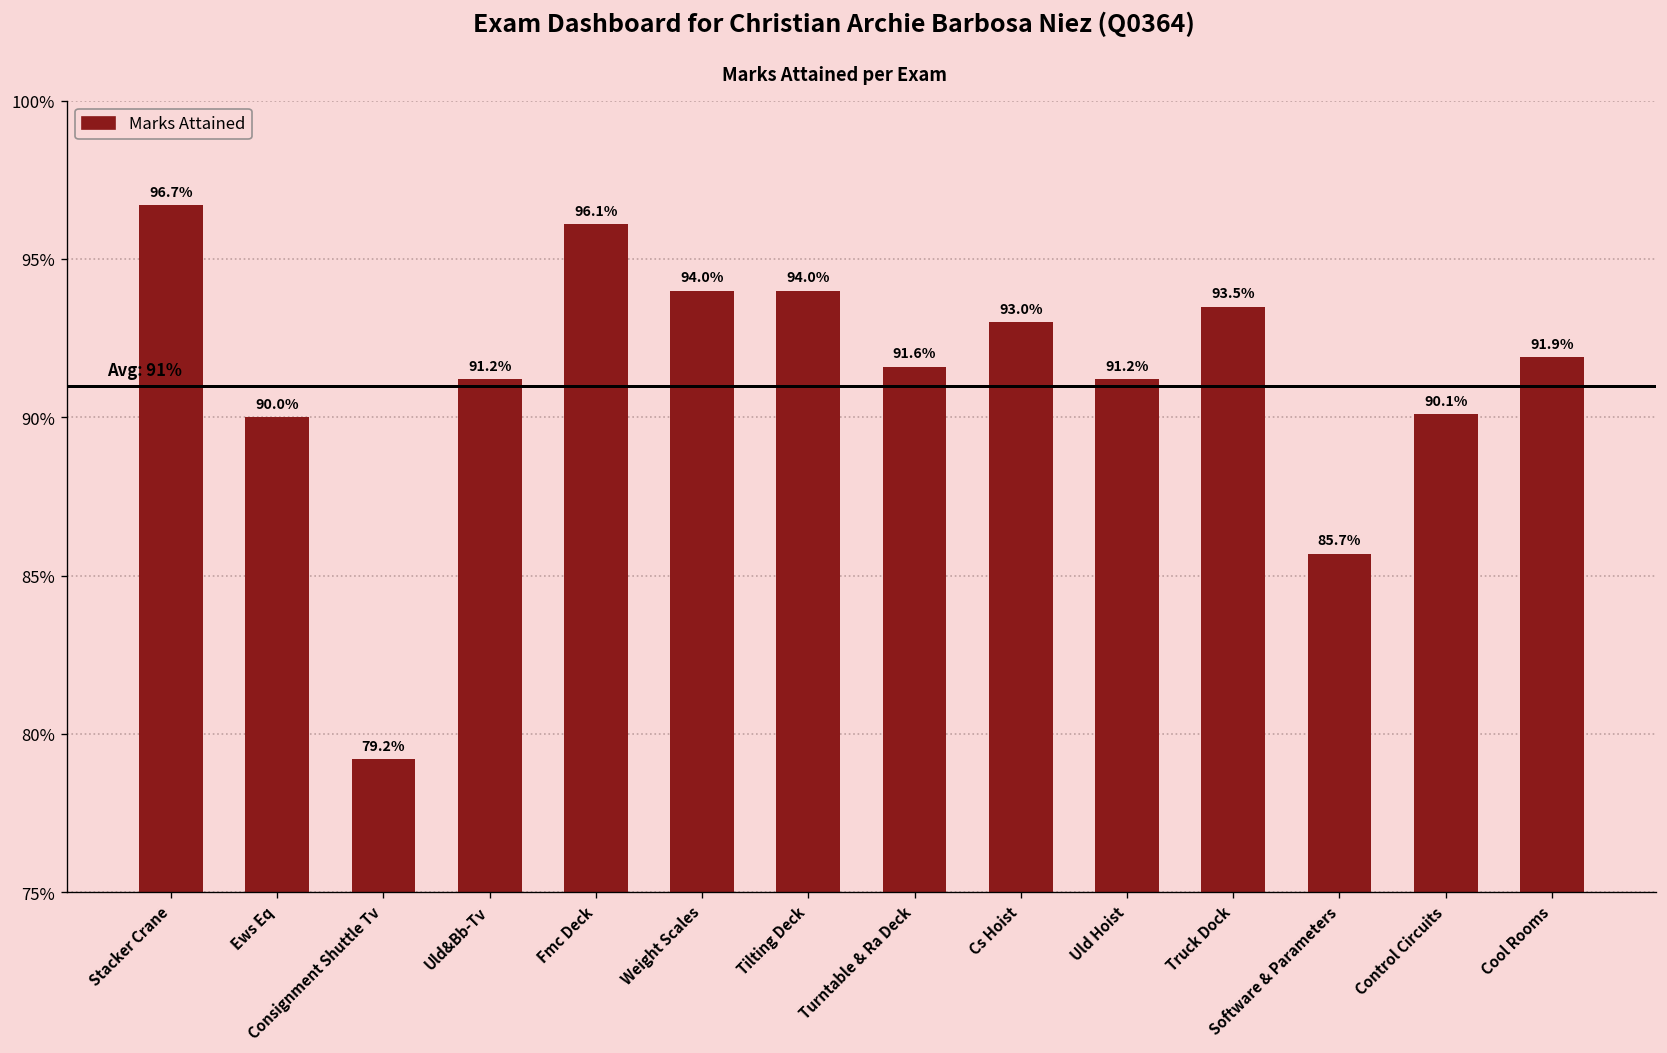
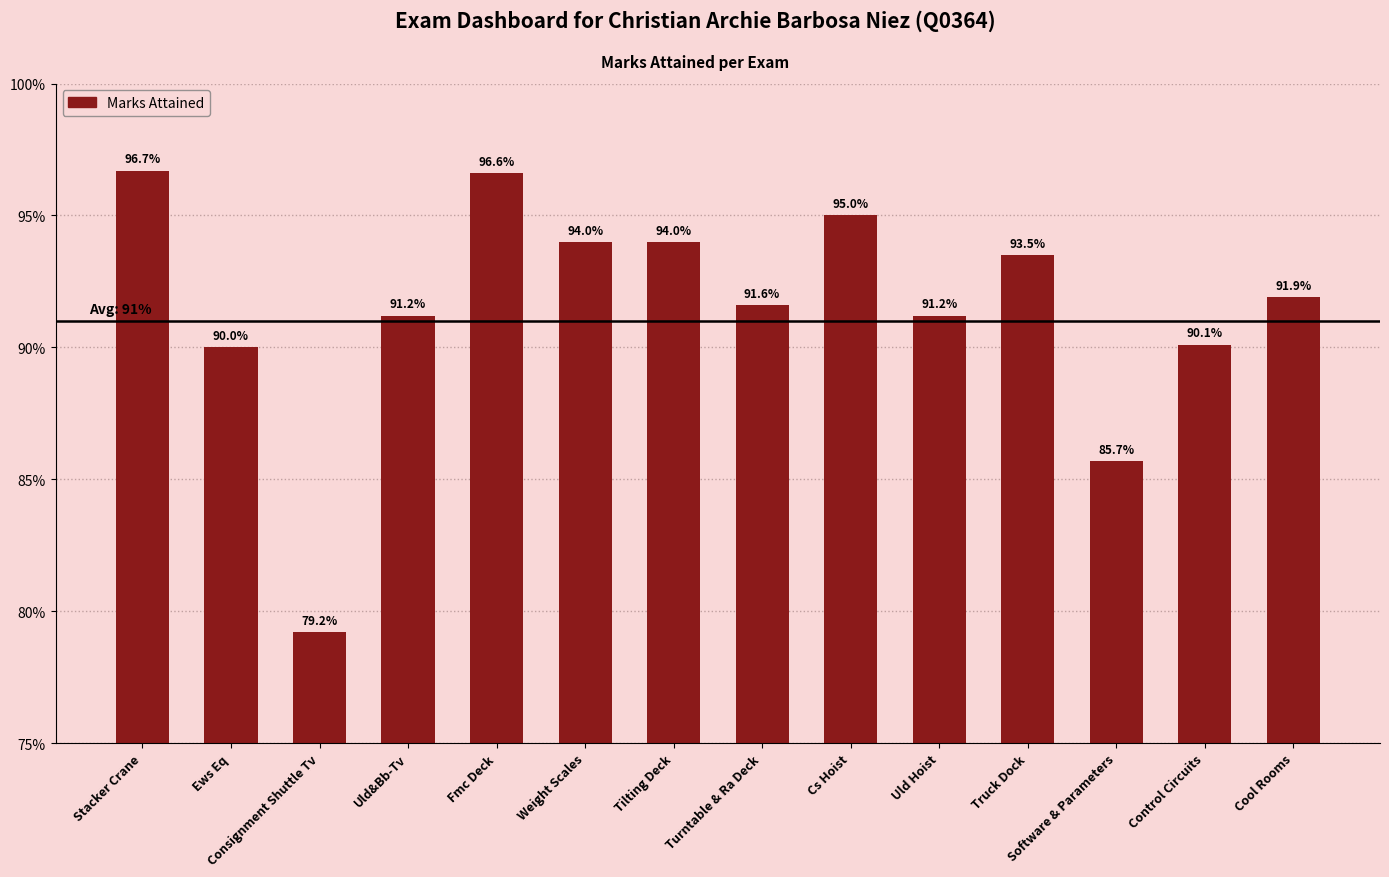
  {
    "Stacker Crane": "96.7%",
    "Ews Eq": "90.0%",
    "Consignment Shuttle Tv": "79.2%",
    "Uld&Bb-Tv": "91.2%",
-   "Fmc Deck": "96.1%",
+   "Fmc Deck": "96.6%",
    "Weight Scales": "94.0%",
    "Tilting Deck": "94.0%",
    "Turntable & Ra Deck": "91.6%",
-   "Cs Hoist": "93.0%",
+   "Cs Hoist": "95.0%",
    "Uld Hoist": "91.2%",
    "Truck Dock": "93.5%",
    "Software & Parameters": "85.7%",
    "Control Circuits": "90.1%",
    "Cool Rooms": "91.9%"
  }
